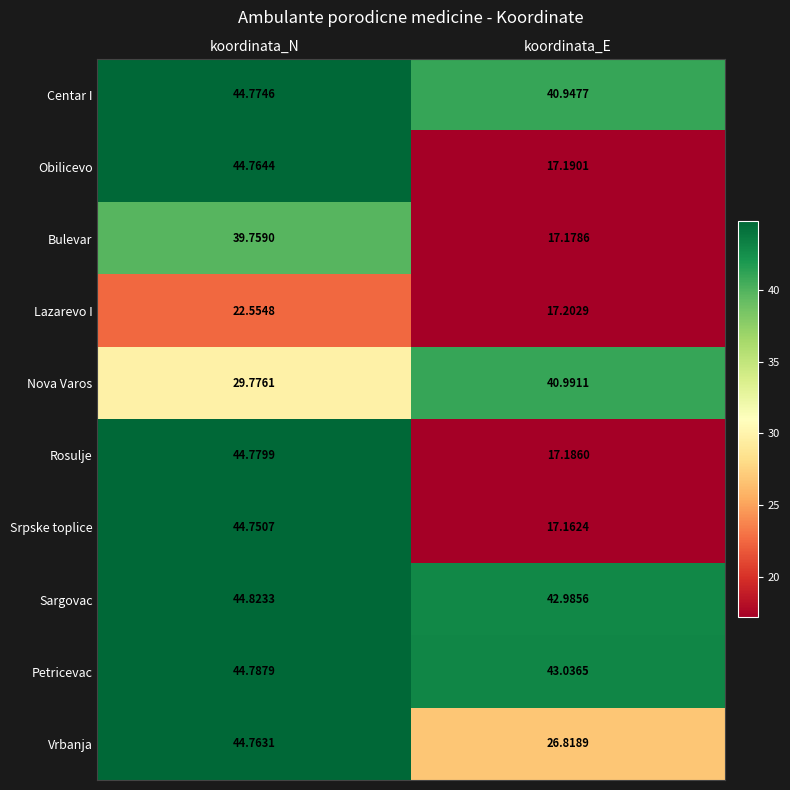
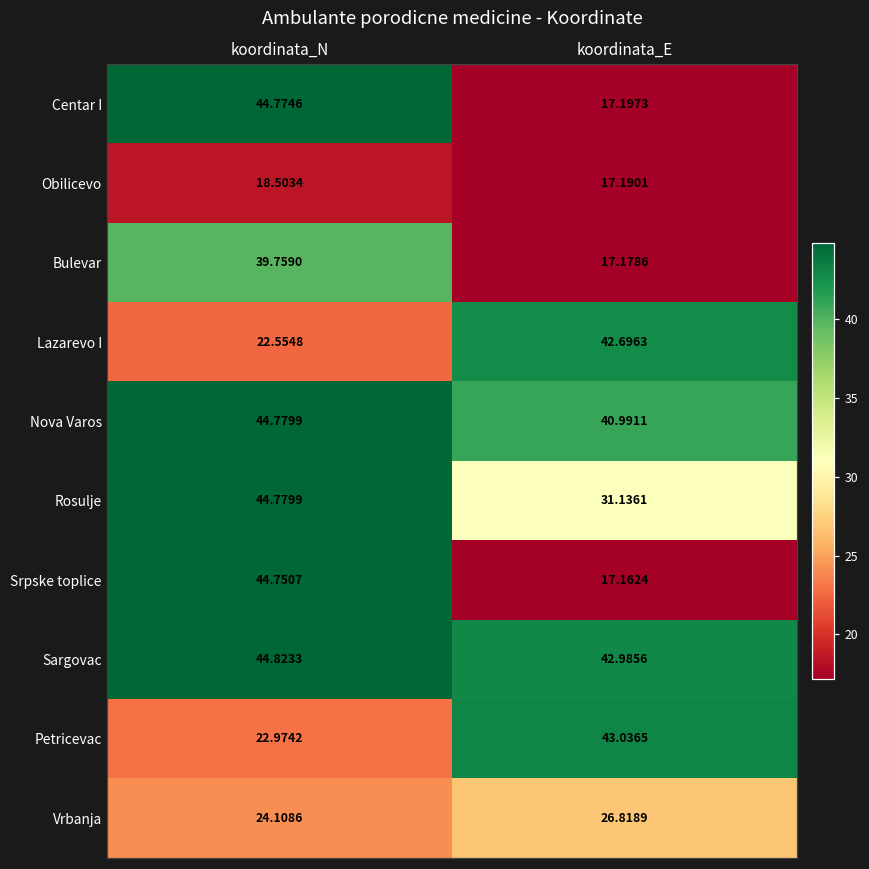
  {
    "Centar I": {
      "koordinata_N": 44.7746,
-     "koordinata_E": 40.9477
+     "koordinata_E": 17.1973
    },
    "Obilicevo": {
-     "koordinata_N": 44.7644,
+     "koordinata_N": 18.5034,
      "koordinata_E": 17.1901
    },
    "Bulevar": {
      "koordinata_N": 39.7590,
      "koordinata_E": 17.1786
    },
    "Lazarevo I": {
      "koordinata_N": 22.5548,
-     "koordinata_E": 17.2029
+     "koordinata_E": 42.6963
    },
    "Nova Varos": {
-     "koordinata_N": 29.7761,
+     "koordinata_N": 44.7799,
      "koordinata_E": 40.9911
    },
    "Rosulje": {
      "koordinata_N": 44.7799,
-     "koordinata_E": 17.1860
+     "koordinata_E": 31.1361
    },
    "Srpske toplice": {
      "koordinata_N": 44.7507,
      "koordinata_E": 17.1624
    },
    "Sargovac": {
      "koordinata_N": 44.8233,
      "koordinata_E": 42.9856
    },
    "Petricevac": {
-     "koordinata_N": 44.7879,
+     "koordinata_N": 22.9742,
      "koordinata_E": 43.0365
    },
    "Vrbanja": {
-     "koordinata_N": 44.7631,
+     "koordinata_N": 24.1086,
      "koordinata_E": 26.8189
    }
  }
